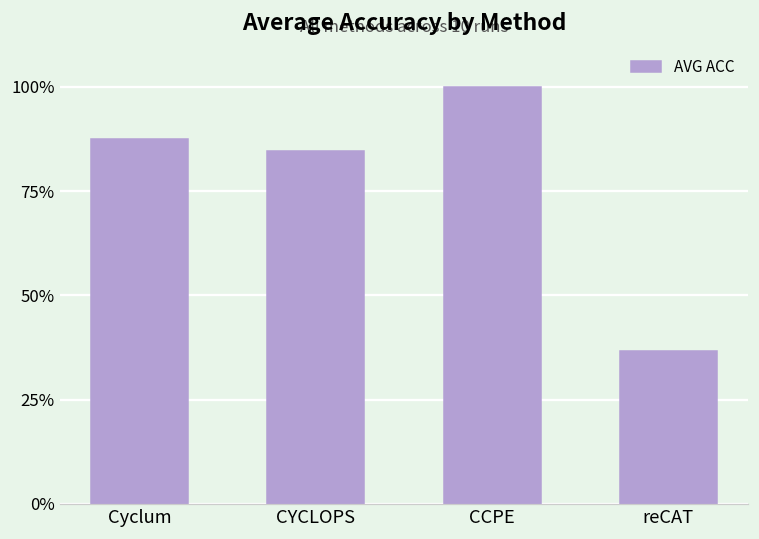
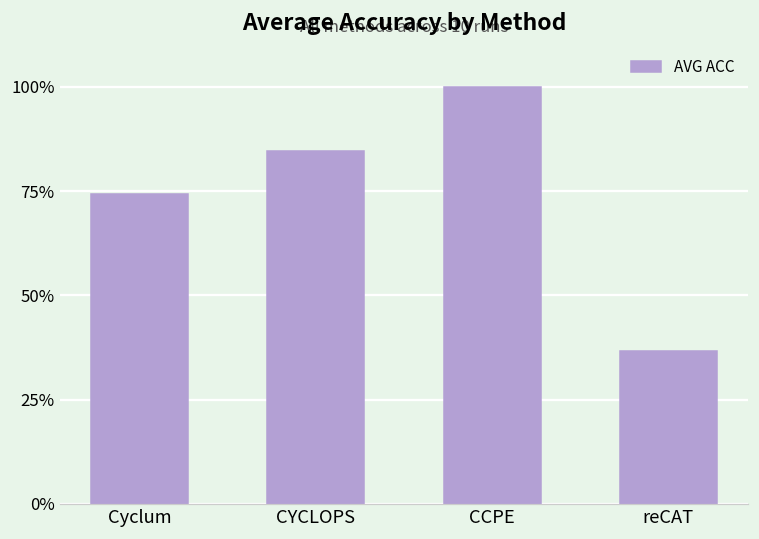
  {
-   "Cyclum": "88%",
+   "Cyclum": "74%",
    "CYCLOPS": "85%",
    "CCPE": "100%",
    "reCAT": "37%"
  }
